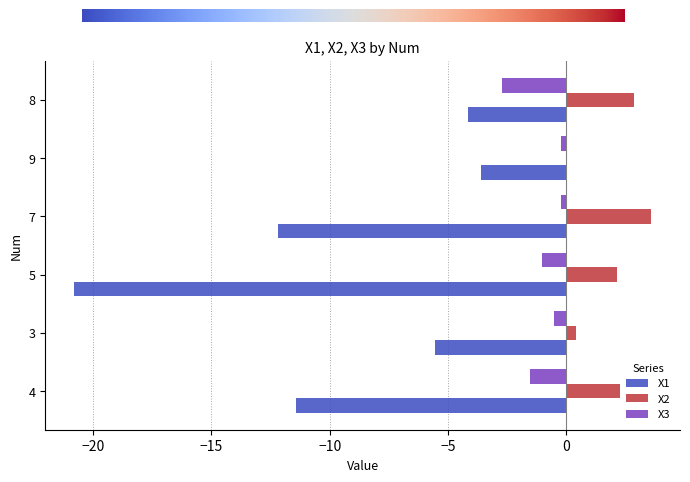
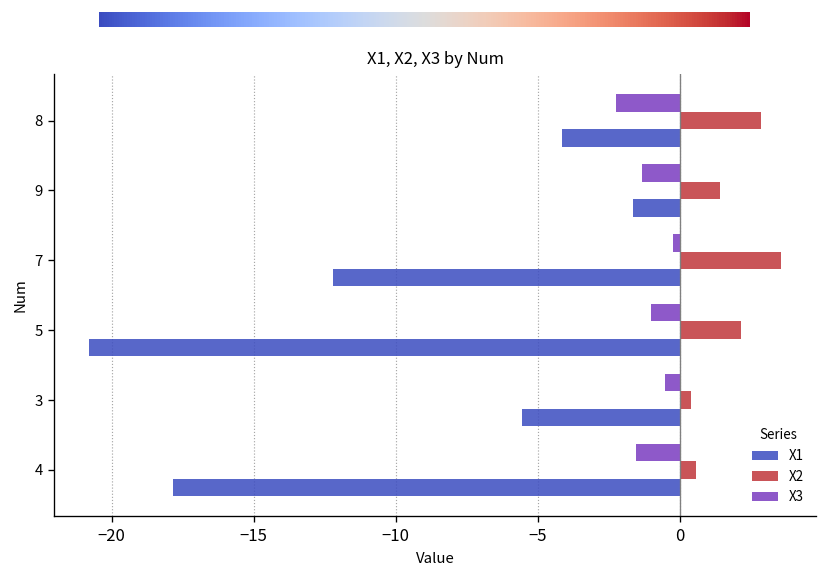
  {
    "X1": {
      "8": -4.2,
-     "9": -3.6,
+     "9": -1.7,
      "7": -12.2,
      "5": -20.8,
      "3": -5.6,
-     "4": -11.4
+     "4": -17.8
    },
    "X2": {
      "8": 2.9,
-     "9": 0.0,
+     "9": 1.4,
      "7": 3.6,
      "5": 2.1,
      "3": 0.4,
-     "4": 2.2
+     "4": 0.6
    },
    "X3": {
-     "8": -2.7,
-     "9": -0.2,
+     "8": -2.2,
+     "9": -1.3,
      "7": -0.2,
      "5": -1.0,
      "3": -0.5,
      "4": -1.5
    }
  }
